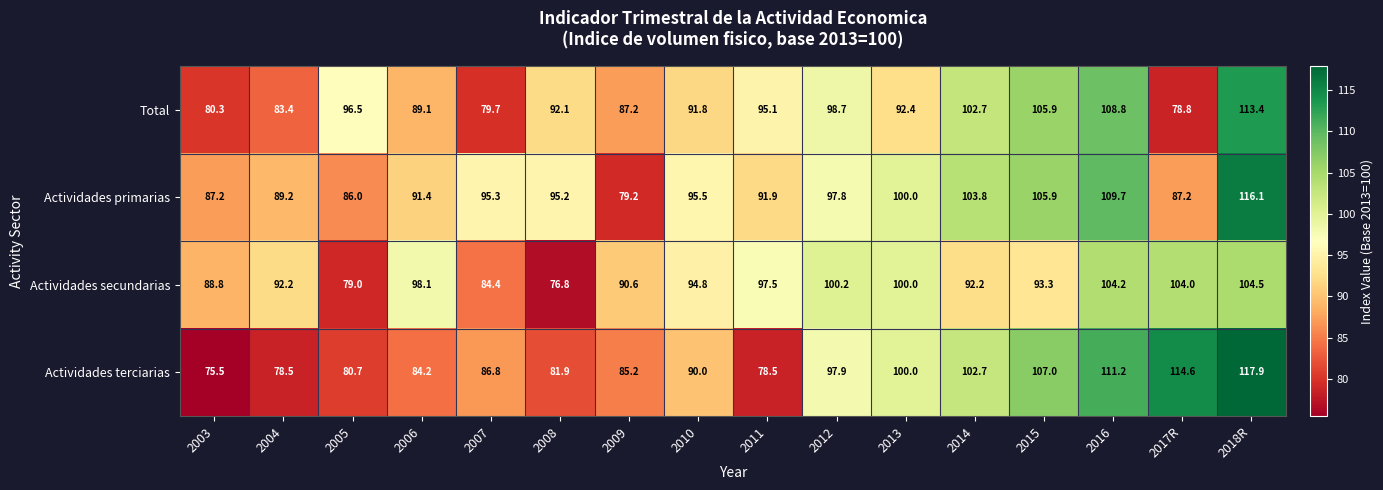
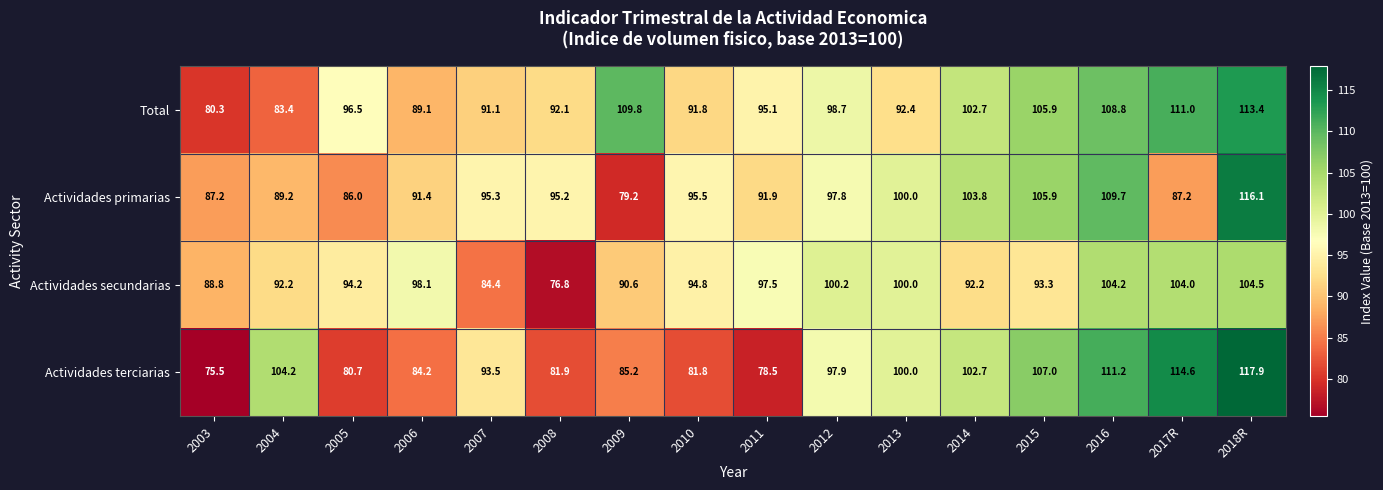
  {
    "Total": {
      "2003": 80.3,
      "2004": 83.4,
      "2005": 96.5,
      "2006": 89.1,
-     "2007": 79.7,
+     "2007": 91.1,
      "2008": 92.1,
-     "2009": 87.2,
+     "2009": 109.8,
      "2010": 91.8,
      "2011": 95.1,
      "2012": 98.7,
      "2013": 92.4,
      "2014": 102.7,
      "2015": 105.9,
      "2016": 108.8,
-     "2017R": 78.8,
+     "2017R": 111.0,
      "2018R": 113.4
    },
    "Actividades primarias": {
      "2003": 87.2,
      "2004": 89.2,
      "2005": 86.0,
      "2006": 91.4,
      "2007": 95.3,
      "2008": 95.2,
      "2009": 79.2,
      "2010": 95.5,
      "2011": 91.9,
      "2012": 97.8,
      "2013": 100.0,
      "2014": 103.8,
      "2015": 105.9,
      "2016": 109.7,
      "2017R": 87.2,
      "2018R": 116.1
    },
    "Actividades secundarias": {
      "2003": 88.8,
      "2004": 92.2,
-     "2005": 79.0,
+     "2005": 94.2,
      "2006": 98.1,
      "2007": 84.4,
      "2008": 76.8,
      "2009": 90.6,
      "2010": 94.8,
      "2011": 97.5,
      "2012": 100.2,
      "2013": 100.0,
      "2014": 92.2,
      "2015": 93.3,
      "2016": 104.2,
      "2017R": 104.0,
      "2018R": 104.5
    },
    "Actividades terciarias": {
      "2003": 75.5,
-     "2004": 78.5,
+     "2004": 104.2,
      "2005": 80.7,
      "2006": 84.2,
-     "2007": 86.8,
+     "2007": 93.5,
      "2008": 81.9,
      "2009": 85.2,
-     "2010": 90.0,
+     "2010": 81.8,
      "2011": 78.5,
      "2012": 97.9,
      "2013": 100.0,
      "2014": 102.7,
      "2015": 107.0,
      "2016": 111.2,
      "2017R": 114.6,
      "2018R": 117.9
    }
  }
